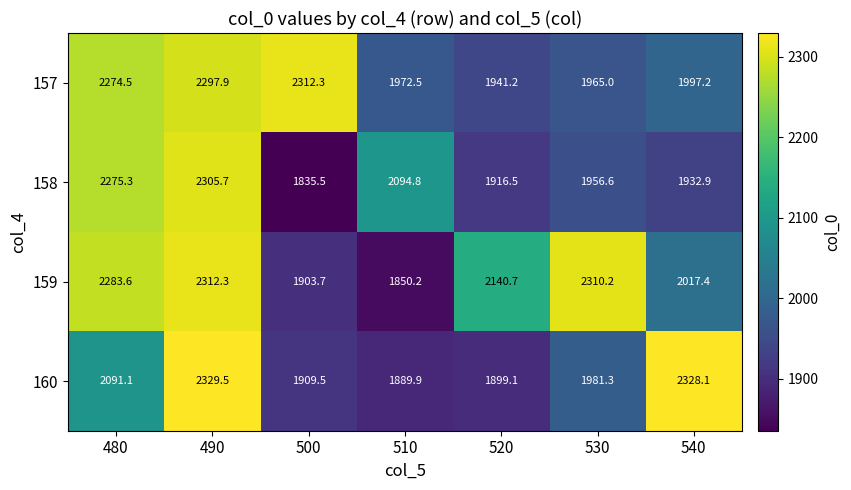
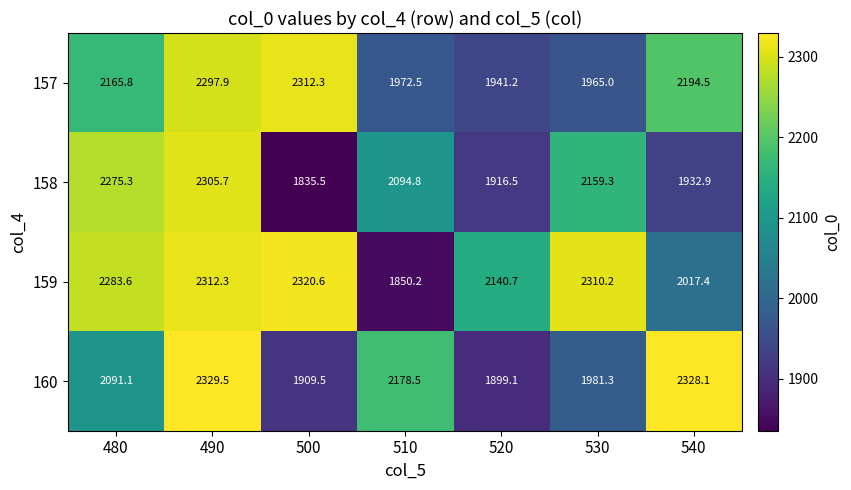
  {
    "157": {
-     "480": 2274.5,
+     "480": 2165.8,
      "490": 2297.9,
      "500": 2312.3,
      "510": 1972.5,
      "520": 1941.2,
      "530": 1965.0,
-     "540": 1997.2
+     "540": 2194.5
    },
    "158": {
      "480": 2275.3,
      "490": 2305.7,
      "500": 1835.5,
      "510": 2094.8,
      "520": 1916.5,
-     "530": 1956.6,
+     "530": 2159.3,
      "540": 1932.9
    },
    "159": {
      "480": 2283.6,
      "490": 2312.3,
-     "500": 1903.7,
+     "500": 2320.6,
      "510": 1850.2,
      "520": 2140.7,
      "530": 2310.2,
      "540": 2017.4
    },
    "160": {
      "480": 2091.1,
      "490": 2329.5,
      "500": 1909.5,
-     "510": 1889.9,
+     "510": 2178.5,
      "520": 1899.1,
      "530": 1981.3,
      "540": 2328.1
    }
  }
